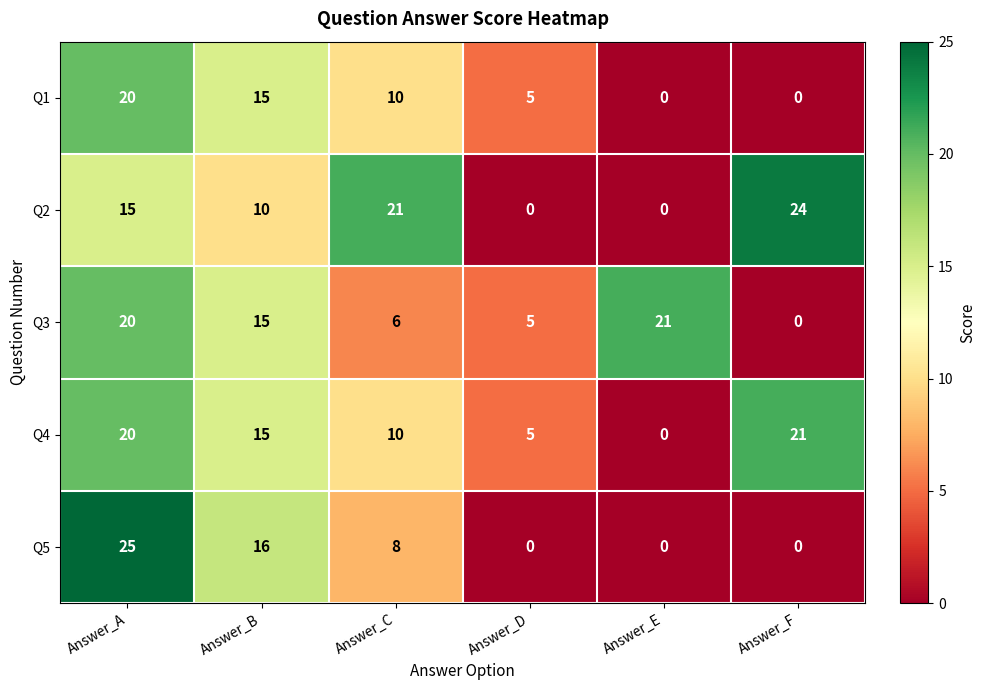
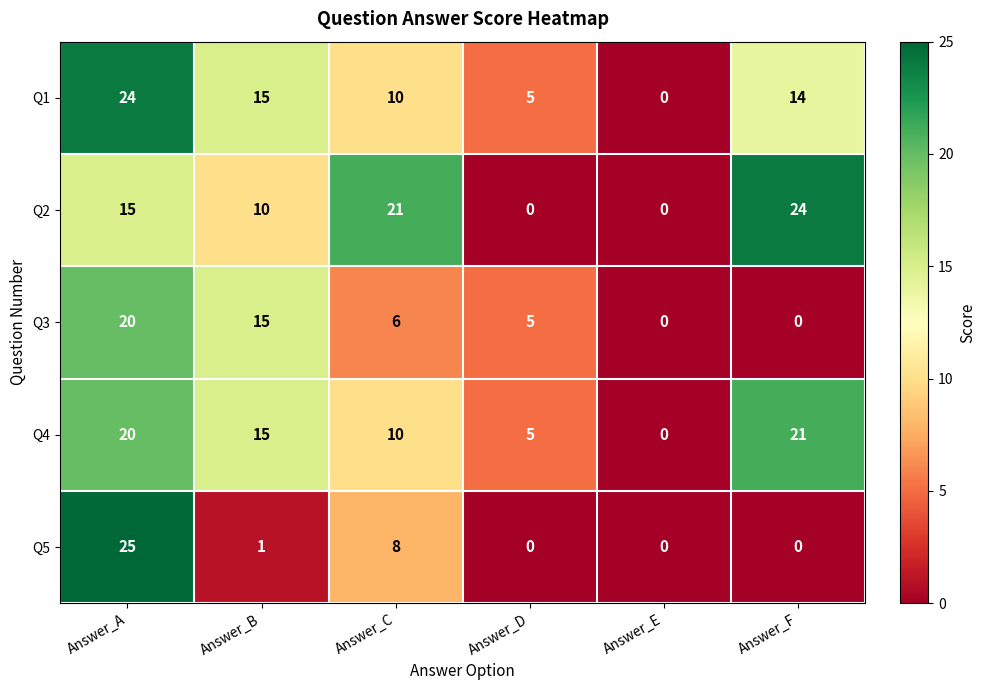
  {
    "Q1": {
-     "Answer_A": 20,
+     "Answer_A": 24,
      "Answer_B": 15,
      "Answer_C": 10,
      "Answer_D": 5,
      "Answer_E": 0,
-     "Answer_F": 0
+     "Answer_F": 14
    },
    "Q2": {
      "Answer_A": 15,
      "Answer_B": 10,
      "Answer_C": 21,
      "Answer_D": 0,
      "Answer_E": 0,
      "Answer_F": 24
    },
    "Q3": {
      "Answer_A": 20,
      "Answer_B": 15,
      "Answer_C": 6,
      "Answer_D": 5,
-     "Answer_E": 21,
+     "Answer_E": 0,
      "Answer_F": 0
    },
    "Q4": {
      "Answer_A": 20,
      "Answer_B": 15,
      "Answer_C": 10,
      "Answer_D": 5,
      "Answer_E": 0,
      "Answer_F": 21
    },
    "Q5": {
      "Answer_A": 25,
-     "Answer_B": 16,
+     "Answer_B": 1,
      "Answer_C": 8,
      "Answer_D": 0,
      "Answer_E": 0,
      "Answer_F": 0
    }
  }
